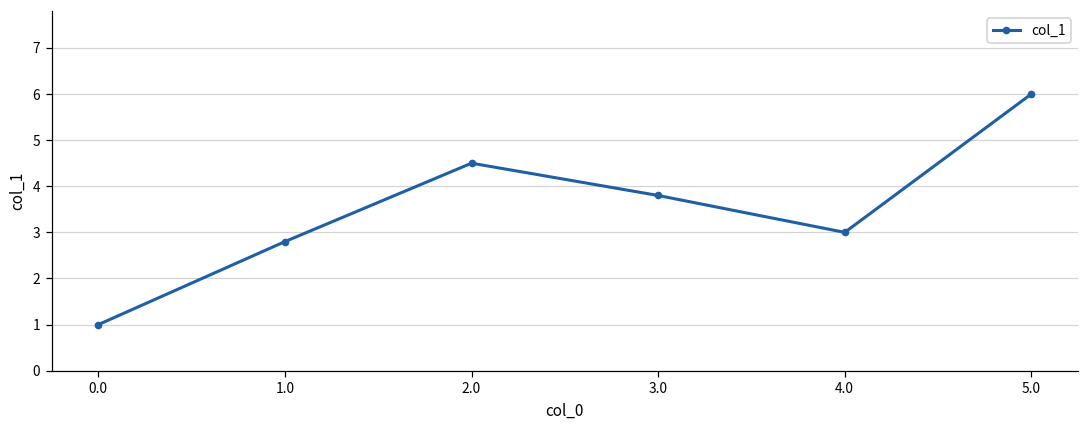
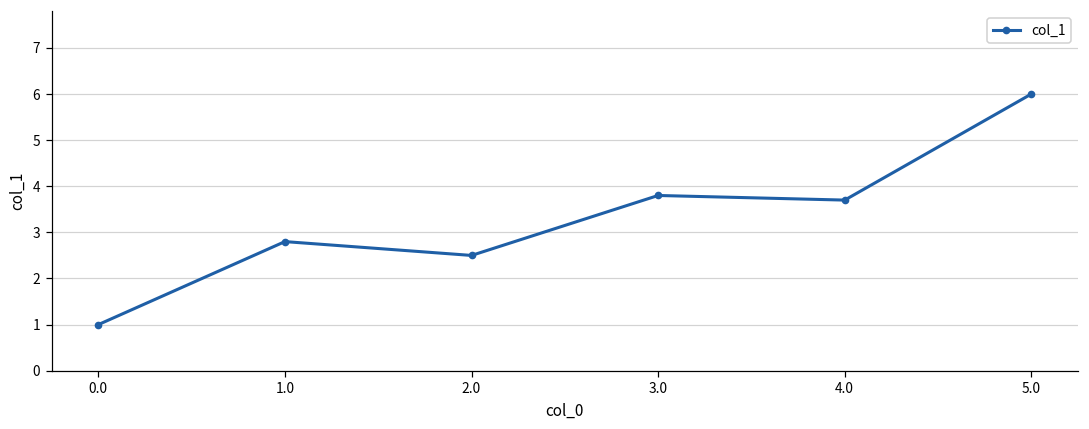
  {
    "0.0": 1.0,
    "1.0": 2.8,
-   "2.0": 4.5,
+   "2.0": 2.5,
    "3.0": 3.8,
-   "4.0": 3.0,
+   "4.0": 3.7,
    "5.0": 6.0
  }
